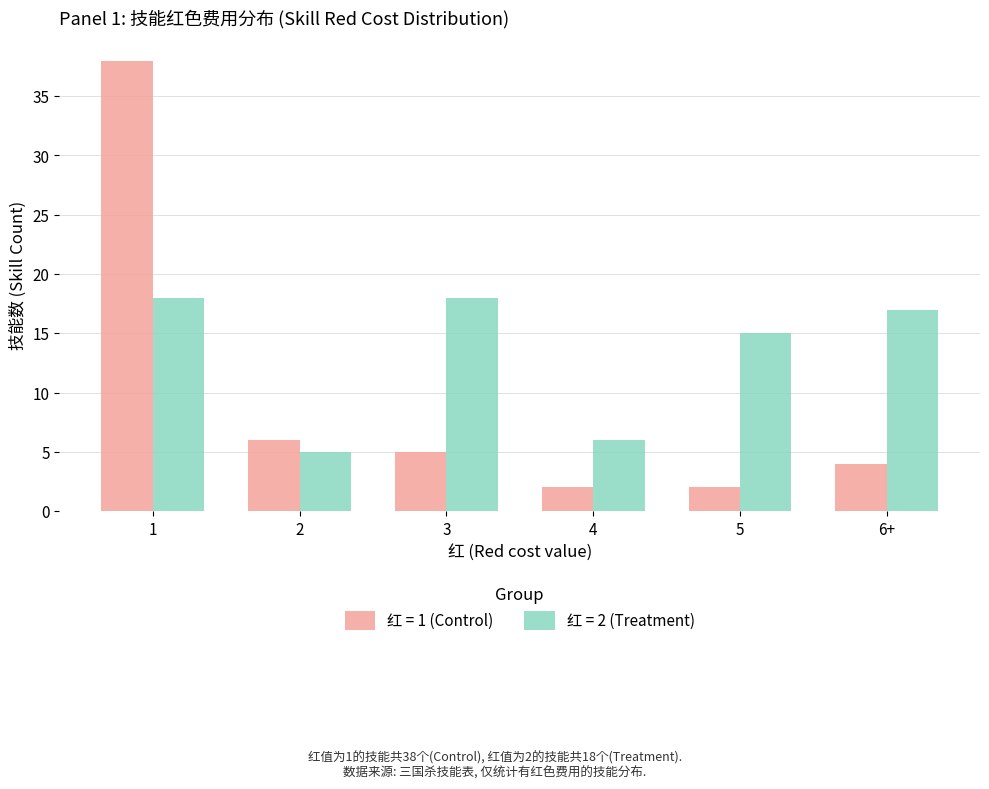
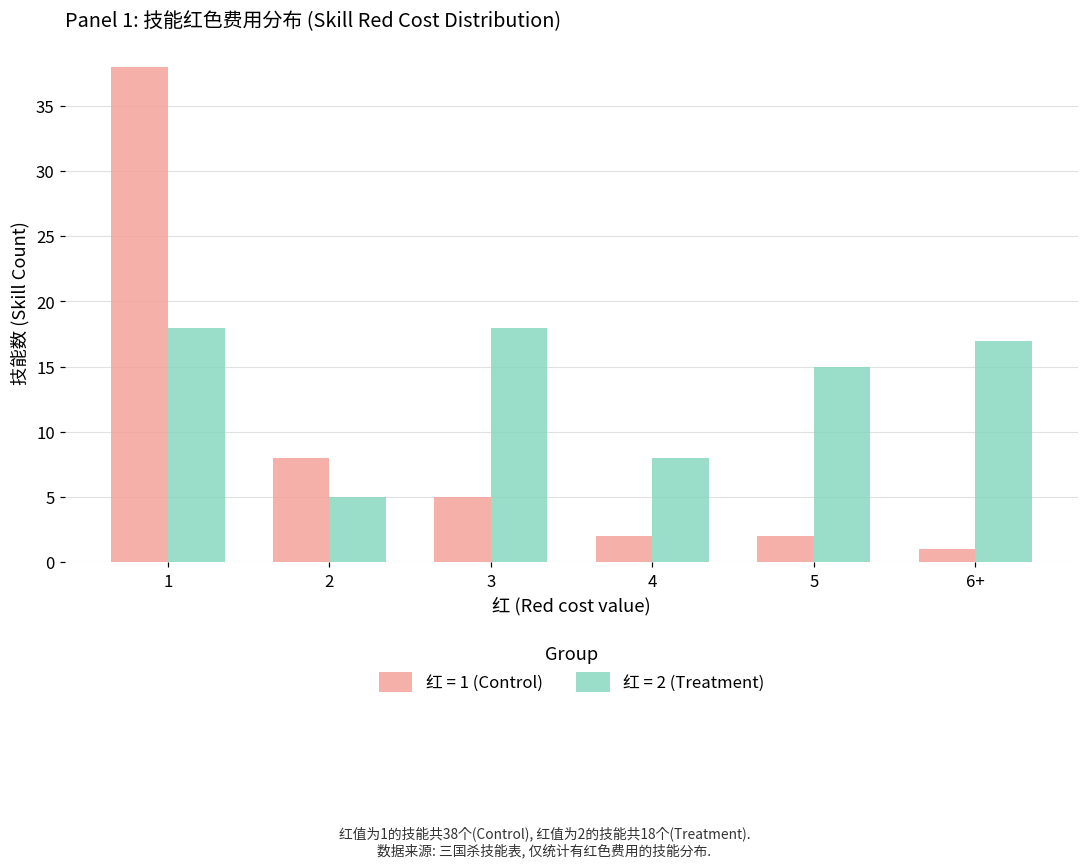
  {
    "红 = 1 (Control)": {
      "1": 38,
-     "2": 6,
+     "2": 8,
      "3": 5,
      "4": 2,
      "5": 2,
-     "6+": 4
+     "6+": 1
    },
    "红 = 2 (Treatment)": {
      "1": 18,
      "2": 5,
      "3": 18,
-     "4": 6,
+     "4": 8,
      "5": 15,
      "6+": 17
    }
  }
